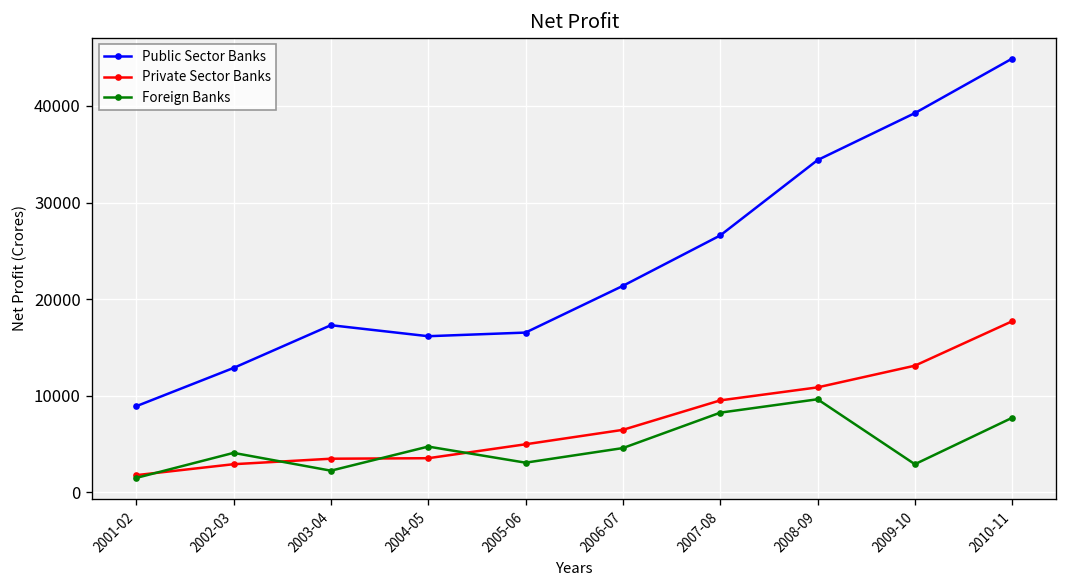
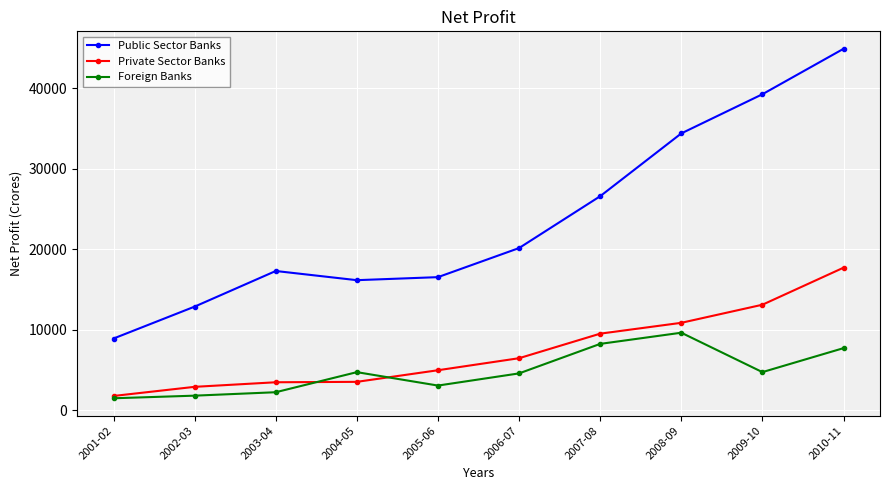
  {
    "Public Sector Banks": {
      "2001-02": 9000,
      "2002-03": 13000,
      "2003-04": 17000,
      "2004-05": 16000,
      "2005-06": 17000,
-     "2006-07": 21000,
+     "2006-07": 20000,
      "2007-08": 27000,
      "2008-09": 34000,
      "2009-10": 39000,
      "2010-11": 45000
    },
    "Private Sector Banks": {
      "2002-03": 3000,
      "2003-04": 3000,
      "2004-05": 4000,
      "2005-06": 5000,
      "2006-07": 6000,
      "2007-08": 10000,
      "2008-09": 11000,
      "2009-10": 13000,
      "2010-11": 18000
    },
    "Foreign Banks": {
-     "2002-03": 4000,
+     "2002-03": 2000,
      "2003-04": 2000,
      "2004-05": 5000,
      "2005-06": 3000,
      "2006-07": 5000,
      "2007-08": 8000,
      "2008-09": 10000,
-     "2009-10": 3000,
+     "2009-10": 5000,
      "2010-11": 8000
    }
  }
